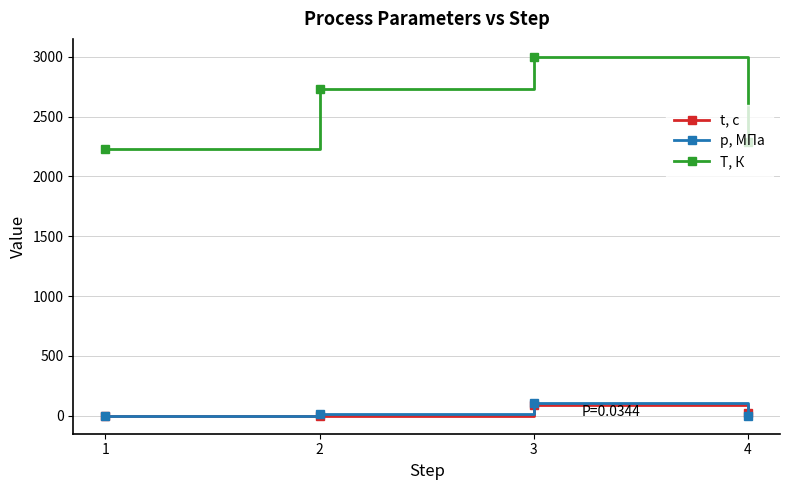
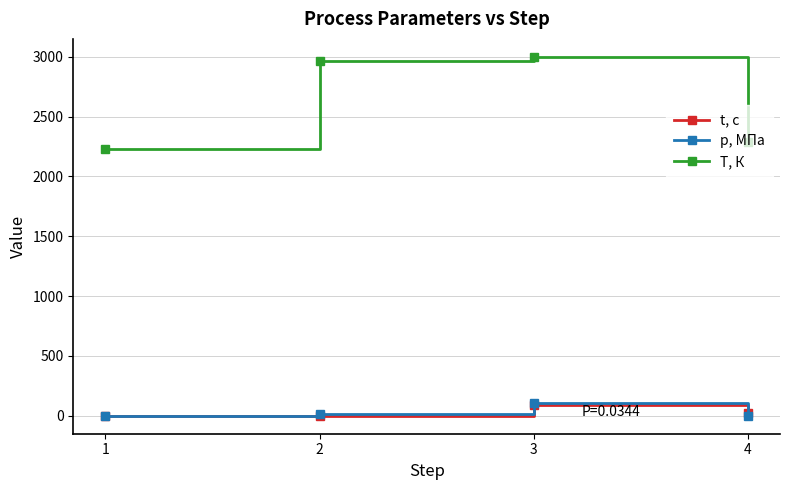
  {
    "t, с": {
      "4": 20
    },
    "p, МПа": {
      "4": 0
    },
    "T, К": {
      "1": 2230,
-     "2": 2730,
+     "2": 2970,
      "3": 3000
    }
  }
